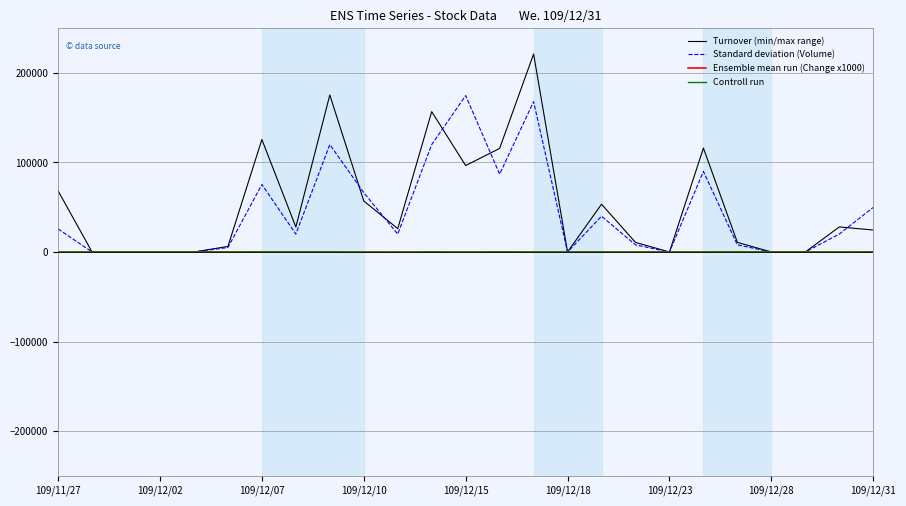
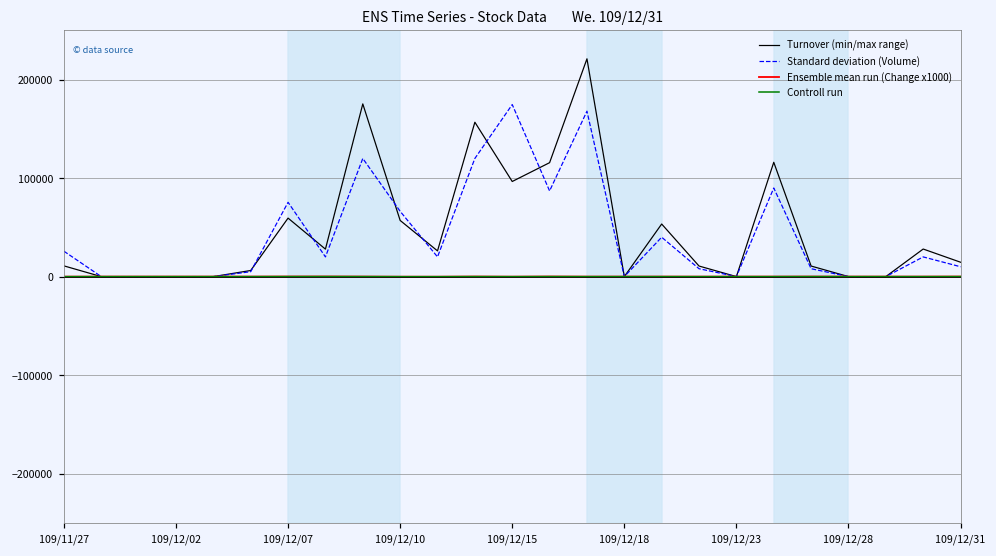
  {
    "Turnover (min/max range)": {
-     "109/11/27": 70000,
-     "109/12/07": 130000,
+     "109/11/27": 10000,
+     "109/12/07": 60000,
      "109/12/10": 60000,
      "109/12/15": 100000,
-     "109/12/31": 20000
+     "109/12/31": 10000
    },
    "Standard deviation (Volume)": {
      "109/11/27": 30000,
      "109/12/07": 80000,
      "109/12/10": 70000,
      "109/12/15": 170000,
-     "109/12/31": 50000
+     "109/12/31": 10000
    },
    "Controll run": {
      "109/11/27": 0,
      "109/12/07": 0,
      "109/12/10": 0,
      "109/12/15": 0,
      "109/12/31": 0
    }
  }
